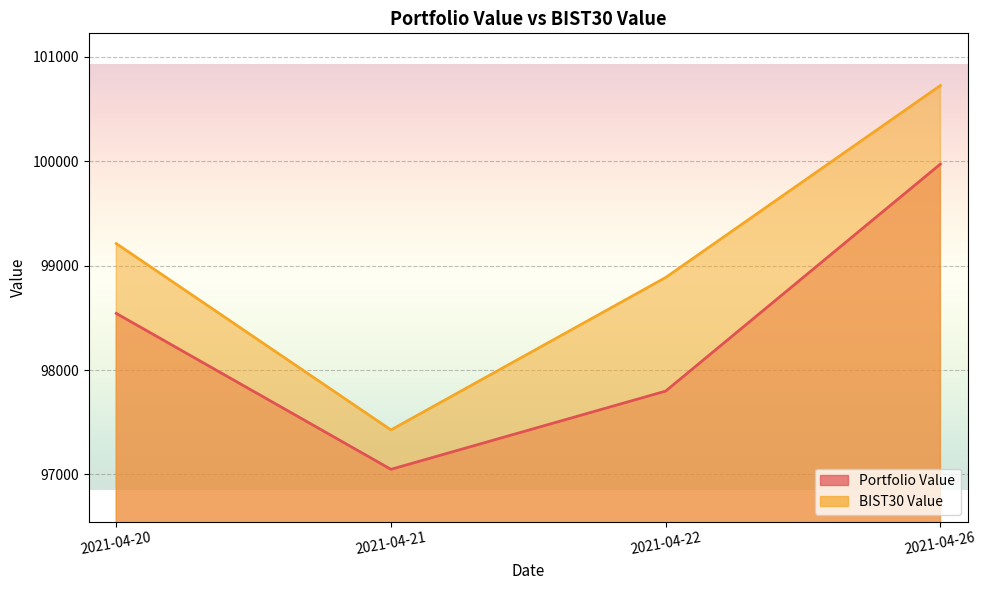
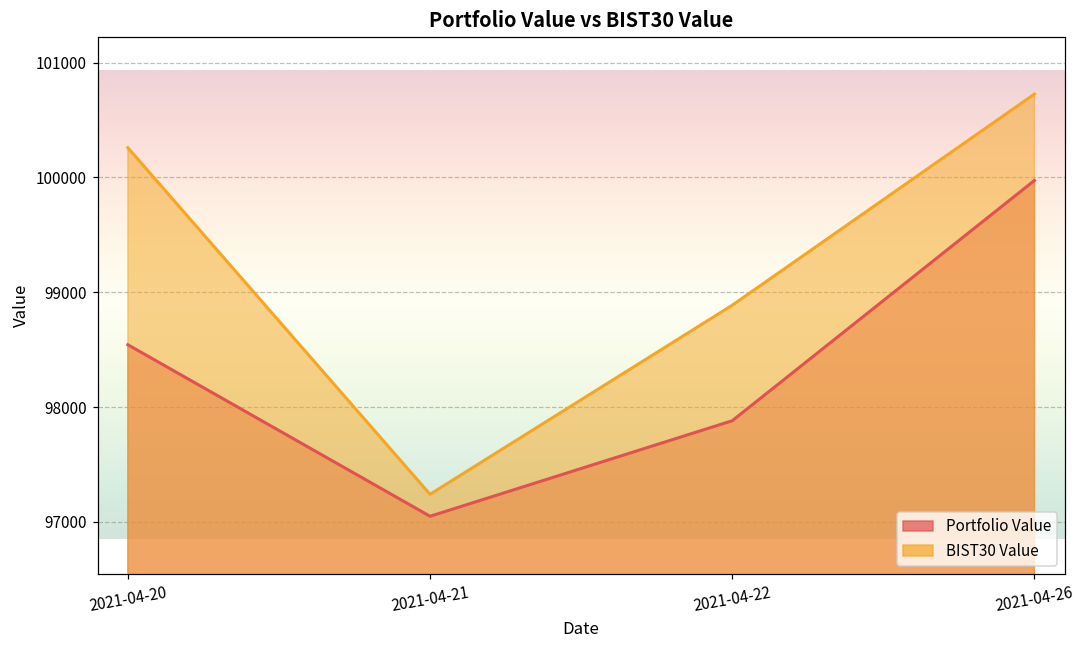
  {
    "Portfolio Value": {
      "2021-04-20": 98540,
      "2021-04-21": 97050,
-     "2021-04-22": 97800,
+     "2021-04-22": 97880,
      "2021-04-26": 99970
    },
    "BIST30 Value": {
-     "2021-04-20": 99210,
-     "2021-04-21": 97430,
+     "2021-04-20": 100260,
+     "2021-04-21": 97240,
      "2021-04-22": 98890,
      "2021-04-26": 100730
    }
  }
